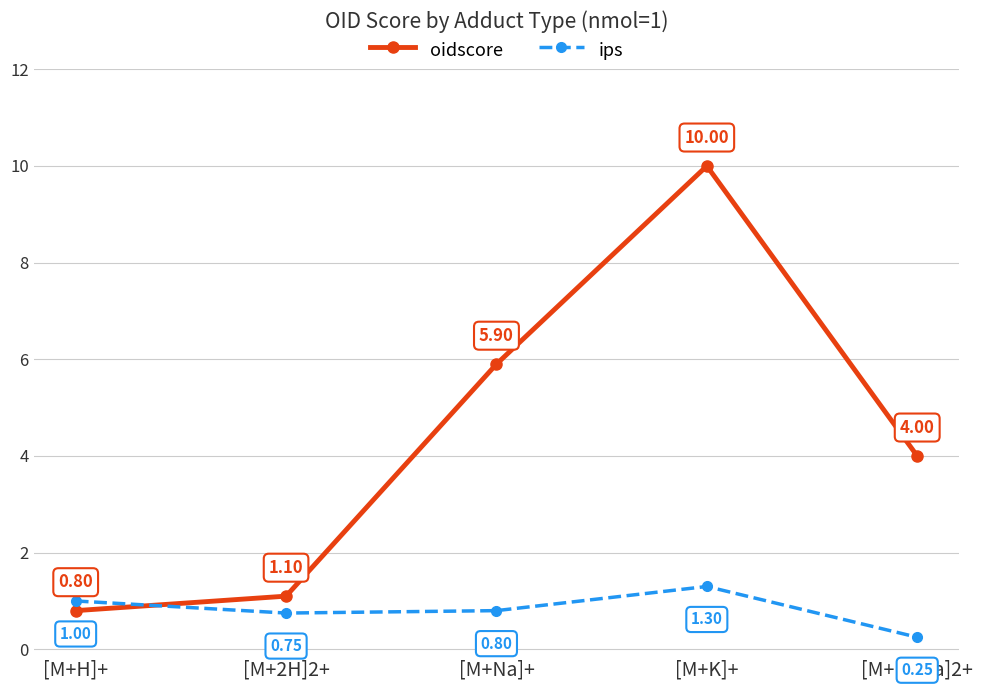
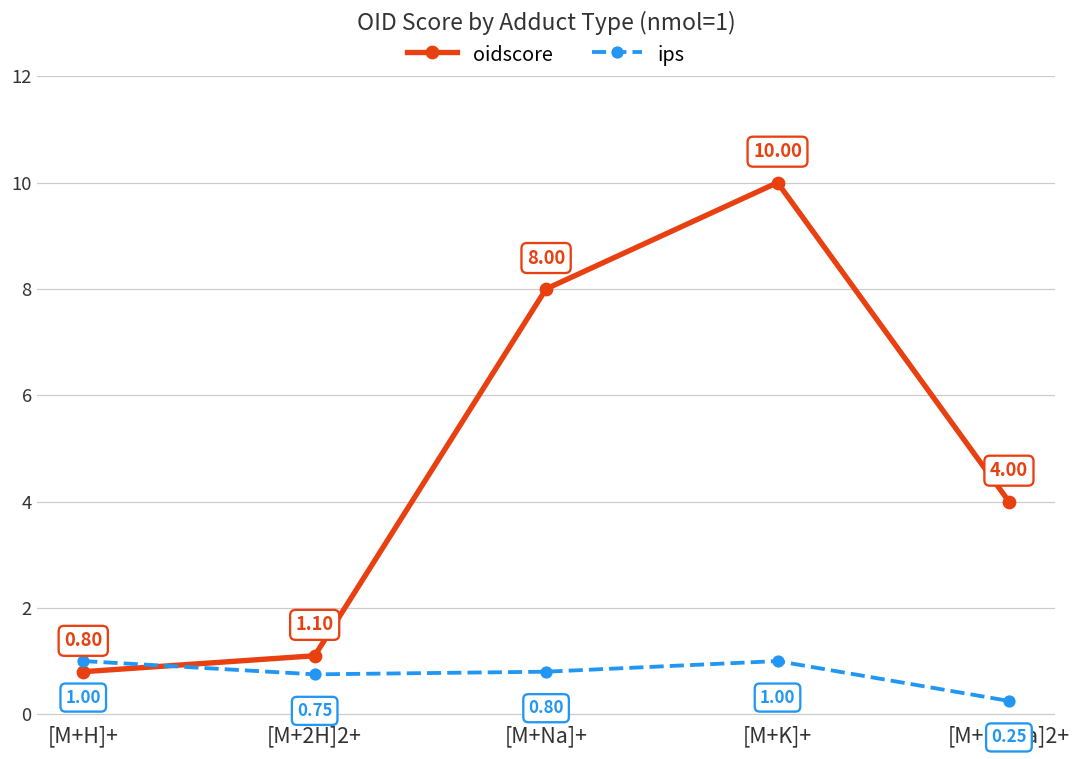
  {
    "oidscore": {
-     "[M+Na]+": 5.90
+     "[M+Na]+": 8.00
    },
    "ips": {
-     "[M+K]+": 1.30
+     "[M+K]+": 1.00
    }
  }
